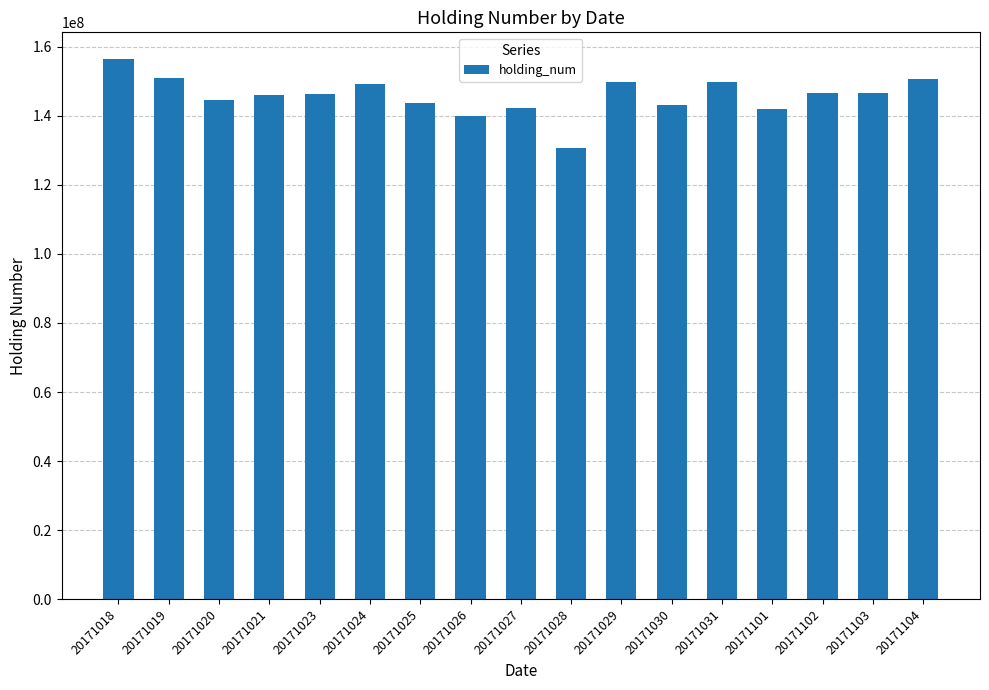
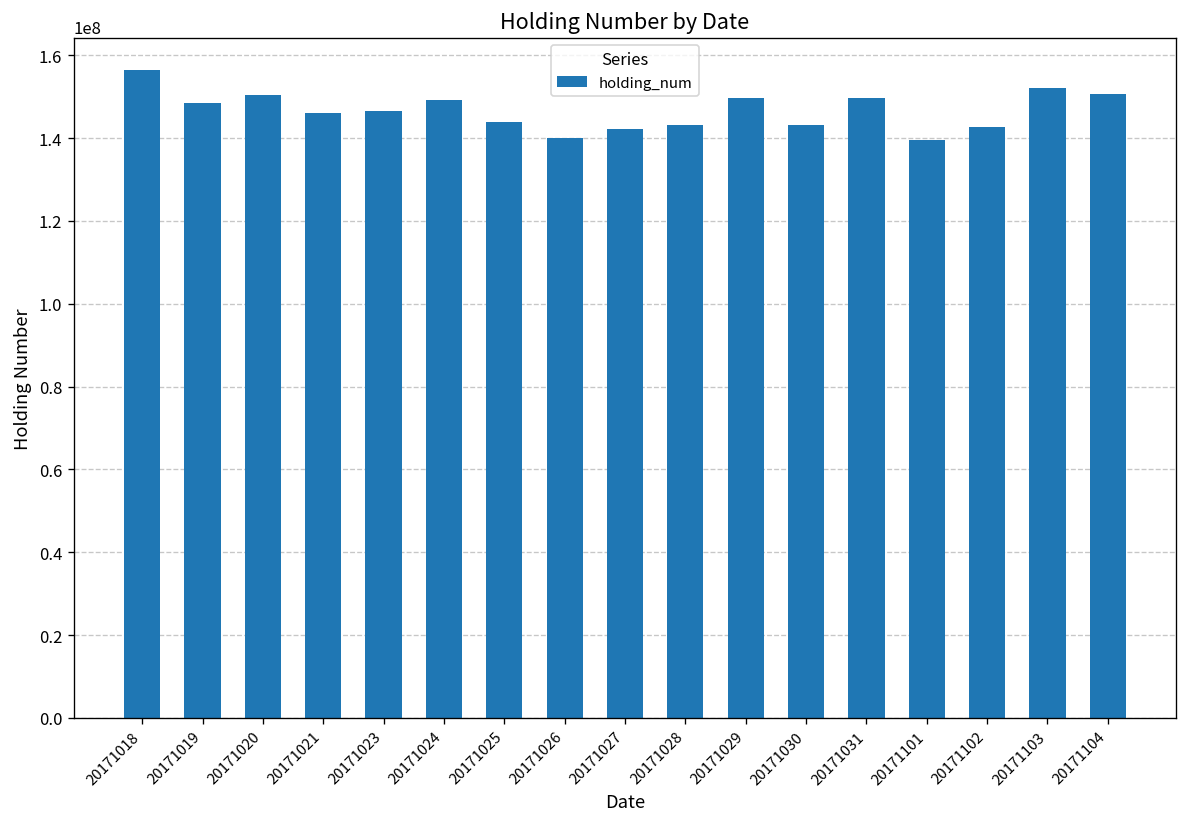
  {
    "20171018": 156000000,
-   "20171019": 151000000,
-   "20171020": 145000000,
+   "20171019": 148000000,
+   "20171020": 150000000,
    "20171021": 146000000,
    "20171023": 146000000,
    "20171024": 149000000,
    "20171025": 144000000,
    "20171026": 140000000,
    "20171027": 142000000,
-   "20171028": 131000000,
+   "20171028": 143000000,
    "20171029": 150000000,
    "20171030": 143000000,
    "20171031": 150000000,
-   "20171101": 142000000,
-   "20171102": 147000000,
-   "20171103": 147000000,
+   "20171101": 139000000,
+   "20171102": 143000000,
+   "20171103": 152000000,
    "20171104": 151000000
  }
